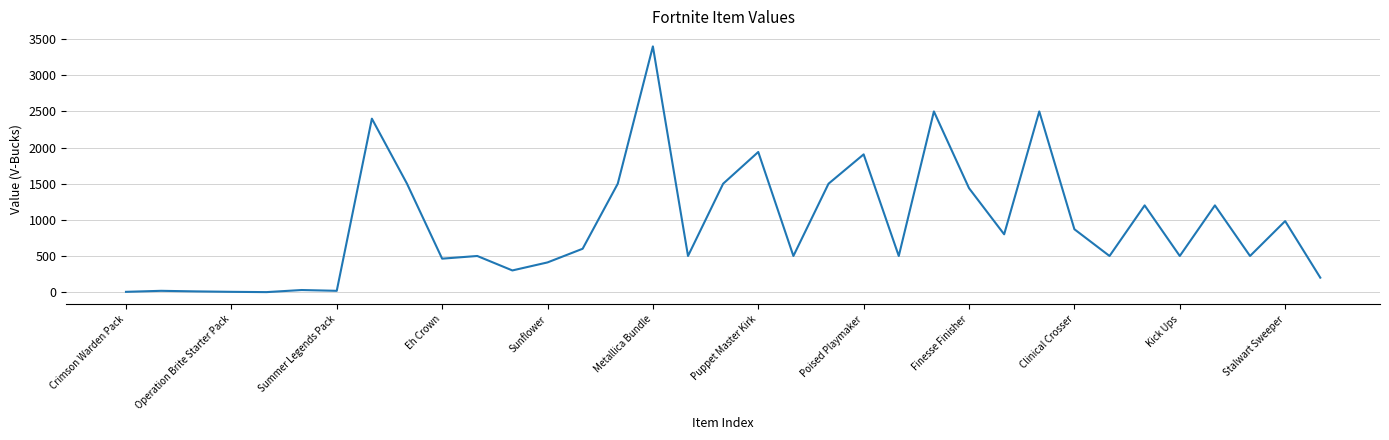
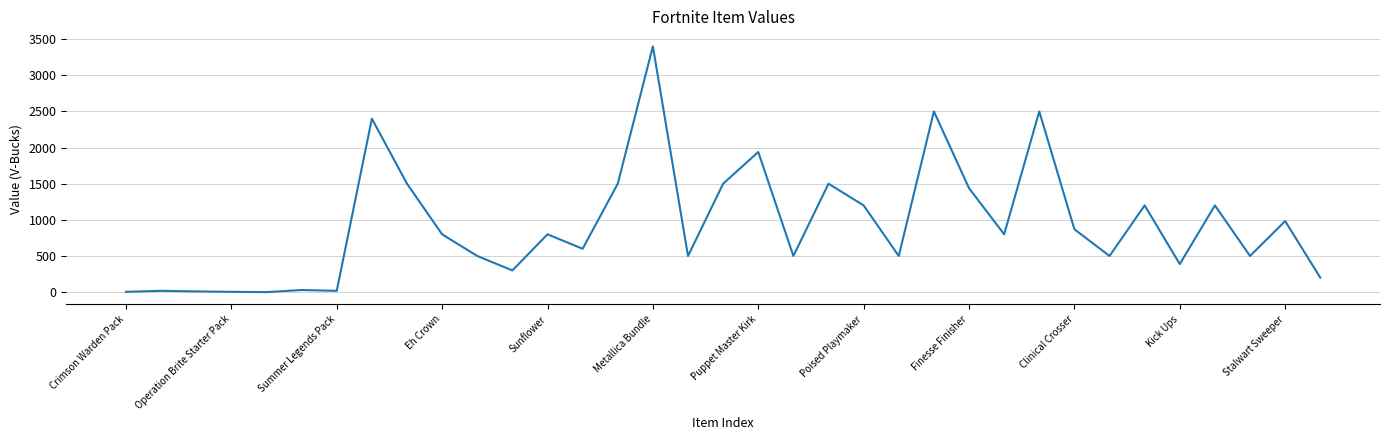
  {
    "Crimson Warden Pack": 0,
    "Operation Brite Starter Pack": 0,
    "Summer Legends Pack": 0,
-   "Eh Crown": 500,
-   "Sunflower": 400,
+   "Eh Crown": 800,
+   "Sunflower": 800,
    "Metallica Bundle": 3400,
    "Puppet Master Kirk": 1900,
-   "Poised Playmaker": 1900,
+   "Poised Playmaker": 1200,
    "Finesse Finisher": 1400,
    "Clinical Crosser": 900,
-   "Kick Ups": 500,
+   "Kick Ups": 400,
    "Stalwart Sweeper": 1000
  }
